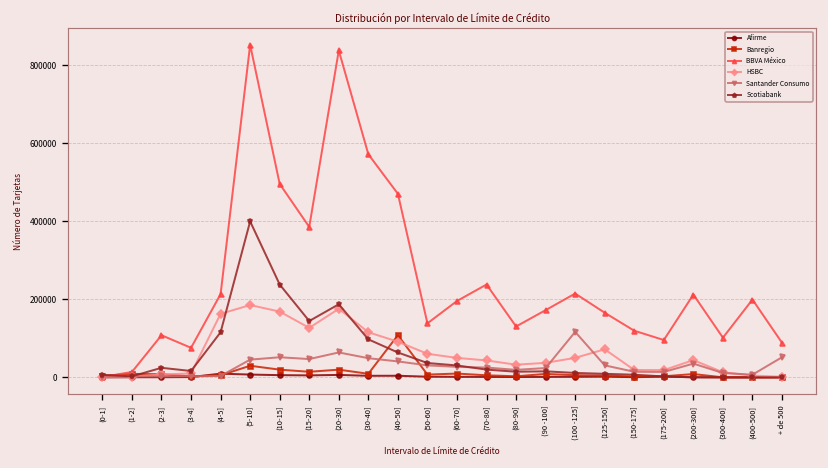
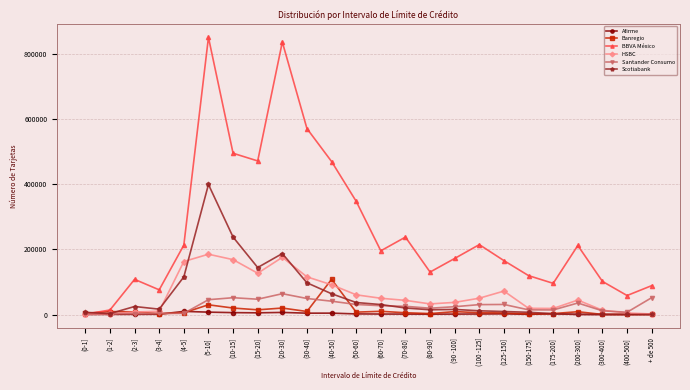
  {
    "Banregio": {
      "(5-10]": 30000,
      "(10-15]": 20000,
      "(15-20]": 10000,
      "(20-30]": 20000,
      "(40-50]": 110000,
      "(60-70]": 10000,
      "(200-300]": 10000
    },
    "BBVA México": {
      "(2-3]": 110000,
      "(3-4]": 80000,
      "(4-5]": 210000,
      "(5-10]": 850000,
      "(10-15]": 500000,
-     "(15-20]": 390000,
+     "(15-20]": 470000,
      "(20-30]": 840000,
      "(30-40]": 570000,
      "(40-50]": 470000,
-     "(50-60]": 140000,
+     "(50-60]": 350000,
      "(60-70]": 200000,
      "(70-80]": 240000,
      "(80-90]": 130000,
      "(90 -100]": 170000,
      "(100 -125]": 210000,
      "(125-150]": 170000,
      "(150-175]": 120000,
      "(175-200]": 100000,
      "(200-300]": 210000,
      "(300-400]": 100000,
-     "(400-500]": 200000,
+     "(400-500]": 60000,
      "+ de 500": 90000
    },
    "HSBC": {
      "(4-5]": 160000,
      "(5-10]": 190000,
      "(10-15]": 170000,
      "(15-20]": 130000,
      "(20-30]": 180000,
      "(30-40]": 120000,
      "(40-50]": 90000,
      "(50-60]": 60000,
      "(60-70]": 50000,
      "(70-80]": 40000,
      "(80-90]": 30000,
      "(90 -100]": 40000,
      "(100 -125]": 50000,
      "(125-150]": 70000,
      "(200-300]": 40000
    },
    "Santander Consumo": {
      "(5-10]": 50000,
      "(10-15]": 50000,
      "(15-20]": 50000,
      "(20-30]": 60000,
      "(30-40]": 50000,
      "(40-50]": 40000,
      "(90 -100]": 20000,
-     "(100 -125]": 120000,
+     "(100 -125]": 30000,
      "(125-150]": 30000,
      "(200-300]": 40000,
      "+ de 500": 50000
    }
  }
